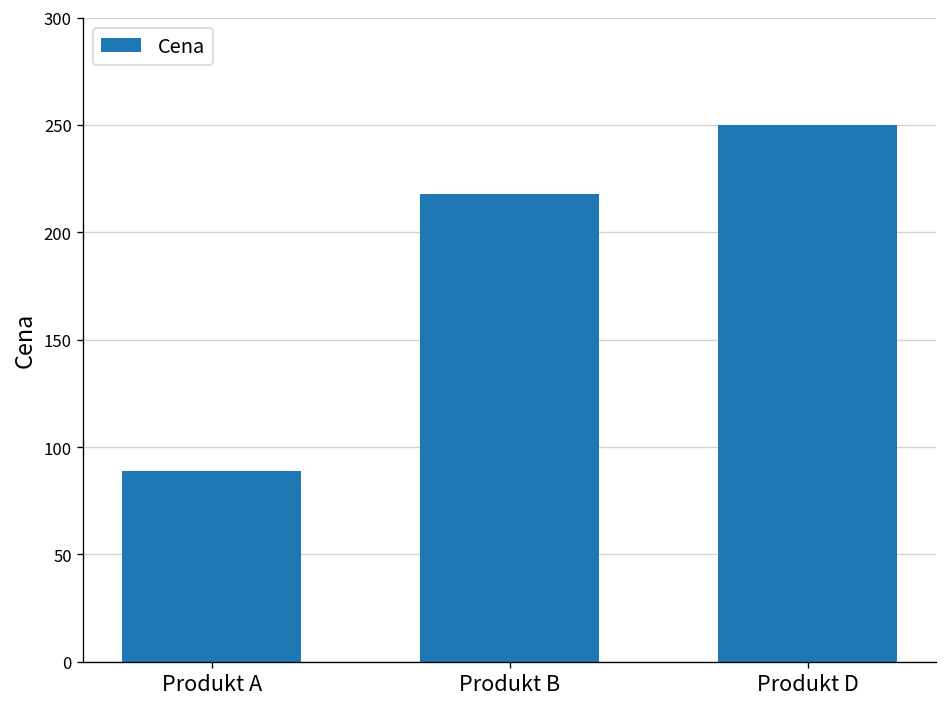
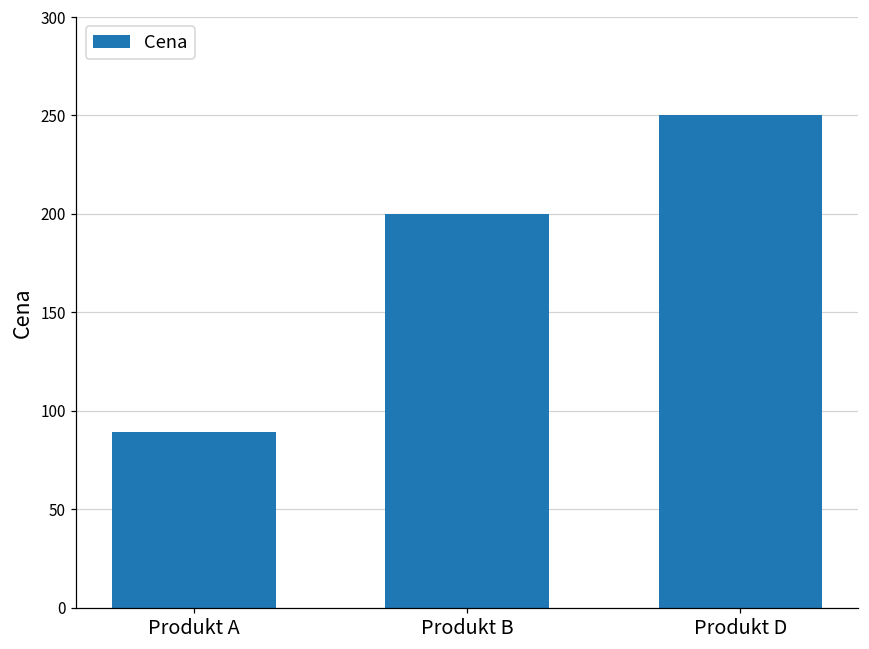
  {
    "Produkt A": 89,
-   "Produkt B": 218,
+   "Produkt B": 200,
    "Produkt D": 250
  }
